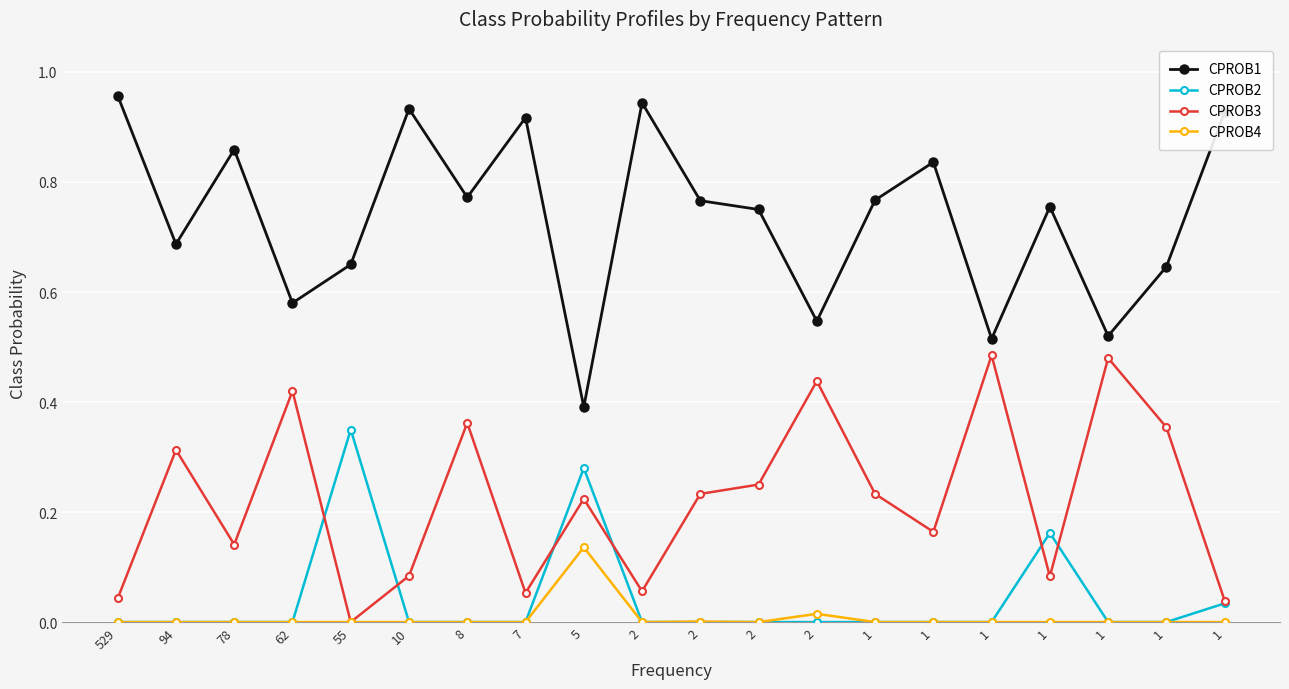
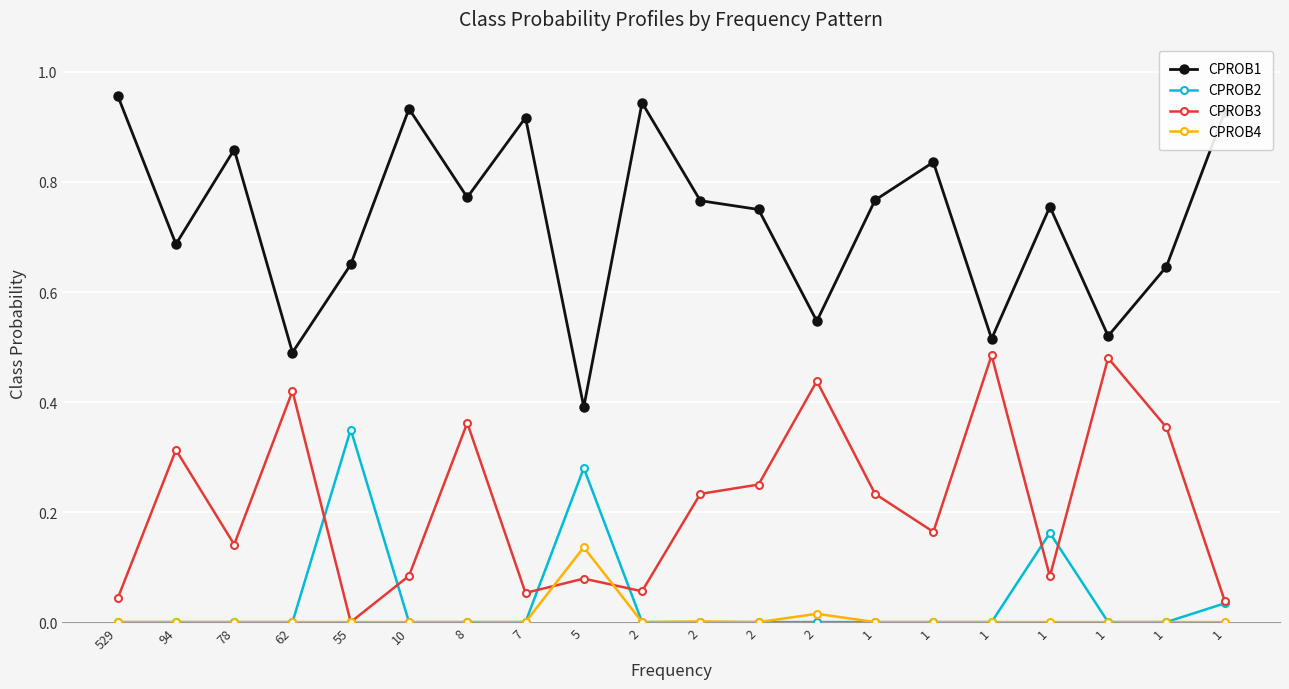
  {
    "CPROB1": {
      "529": 0.96,
      "94": 0.69,
      "78": 0.86,
-     "62": 0.58,
+     "62": 0.49,
      "55": 0.65,
      "10": 0.93,
      "8": 0.77,
      "7": 0.92,
      "5": 0.39
    },
    "CPROB2": {
      "55": 0.35,
      "5": 0.28
    },
    "CPROB3": {
      "529": 0.04,
      "94": 0.31,
      "78": 0.14,
      "62": 0.42,
      "10": 0.08,
      "8": 0.36,
      "7": 0.05,
-     "5": 0.22
+     "5": 0.08
    },
    "CPROB4": {
      "5": 0.14
    }
  }
